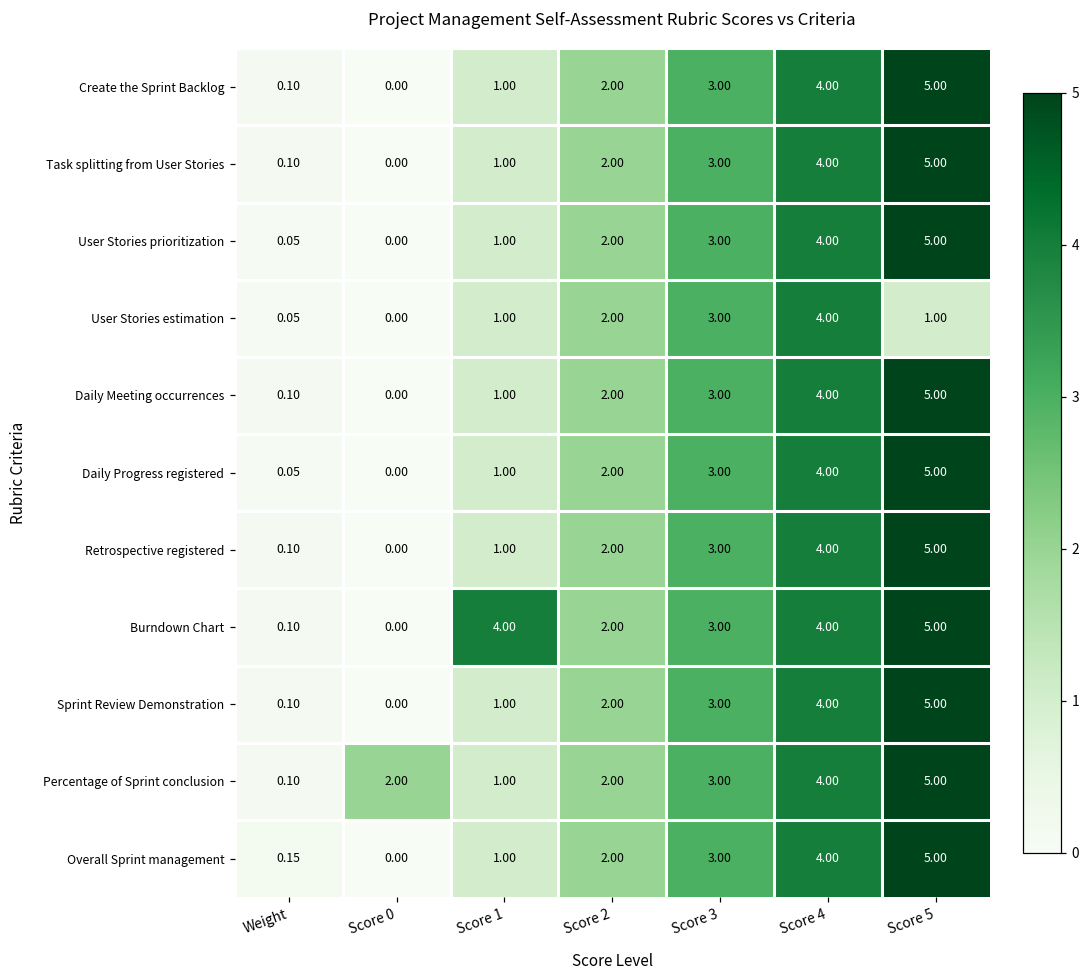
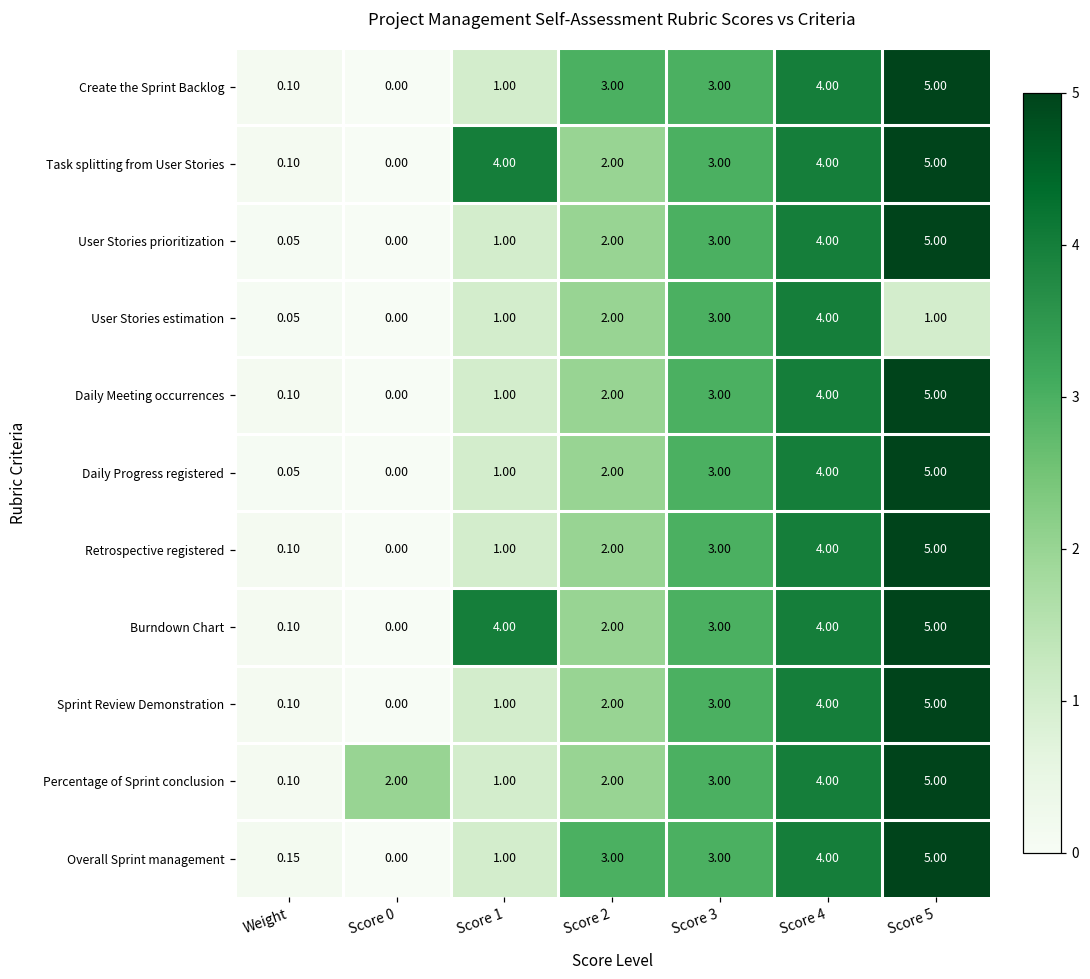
  {
    "Create the Sprint Backlog": {
      "Weight": 0.10,
      "Score 0": 0.00,
      "Score 1": 1.00,
-     "Score 2": 2.00,
+     "Score 2": 3.00,
      "Score 3": 3.00,
      "Score 4": 4.00,
      "Score 5": 5.00
    },
    "Task splitting from User Stories": {
      "Weight": 0.10,
      "Score 0": 0.00,
-     "Score 1": 1.00,
+     "Score 1": 4.00,
      "Score 2": 2.00,
      "Score 3": 3.00,
      "Score 4": 4.00,
      "Score 5": 5.00
    },
    "User Stories prioritization": {
      "Weight": 0.05,
      "Score 0": 0.00,
      "Score 1": 1.00,
      "Score 2": 2.00,
      "Score 3": 3.00,
      "Score 4": 4.00,
      "Score 5": 5.00
    },
    "User Stories estimation": {
      "Weight": 0.05,
      "Score 0": 0.00,
      "Score 1": 1.00,
      "Score 2": 2.00,
      "Score 3": 3.00,
      "Score 4": 4.00,
      "Score 5": 1.00
    },
    "Daily Meeting occurrences": {
      "Weight": 0.10,
      "Score 0": 0.00,
      "Score 1": 1.00,
      "Score 2": 2.00,
      "Score 3": 3.00,
      "Score 4": 4.00,
      "Score 5": 5.00
    },
    "Daily Progress registered": {
      "Weight": 0.05,
      "Score 0": 0.00,
      "Score 1": 1.00,
      "Score 2": 2.00,
      "Score 3": 3.00,
      "Score 4": 4.00,
      "Score 5": 5.00
    },
    "Retrospective registered": {
      "Weight": 0.10,
      "Score 0": 0.00,
      "Score 1": 1.00,
      "Score 2": 2.00,
      "Score 3": 3.00,
      "Score 4": 4.00,
      "Score 5": 5.00
    },
    "Burndown Chart": {
      "Weight": 0.10,
      "Score 0": 0.00,
      "Score 1": 4.00,
      "Score 2": 2.00,
      "Score 3": 3.00,
      "Score 4": 4.00,
      "Score 5": 5.00
    },
    "Sprint Review Demonstration": {
      "Weight": 0.10,
      "Score 0": 0.00,
      "Score 1": 1.00,
      "Score 2": 2.00,
      "Score 3": 3.00,
      "Score 4": 4.00,
      "Score 5": 5.00
    },
    "Percentage of Sprint conclusion": {
      "Weight": 0.10,
      "Score 0": 2.00,
      "Score 1": 1.00,
      "Score 2": 2.00,
      "Score 3": 3.00,
      "Score 4": 4.00,
      "Score 5": 5.00
    },
    "Overall Sprint management": {
      "Weight": 0.15,
      "Score 0": 0.00,
      "Score 1": 1.00,
-     "Score 2": 2.00,
+     "Score 2": 3.00,
      "Score 3": 3.00,
      "Score 4": 4.00,
      "Score 5": 5.00
    }
  }
